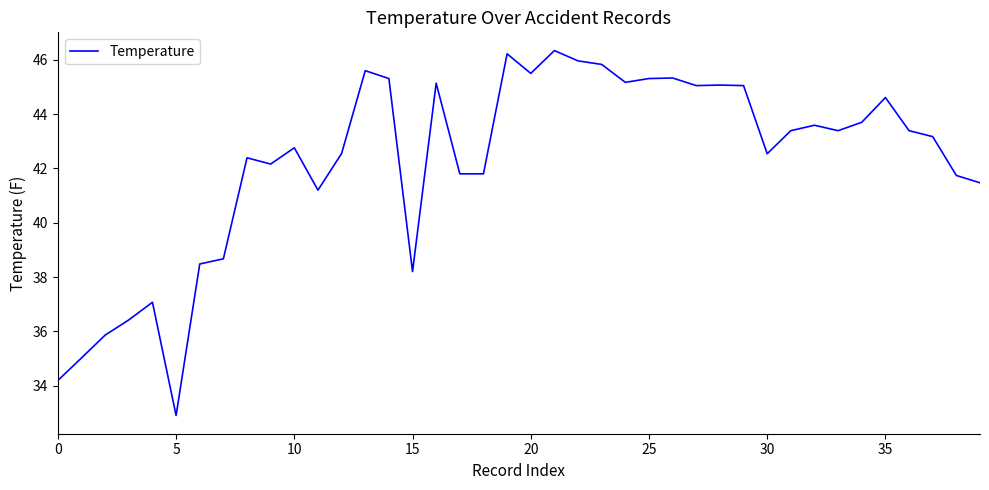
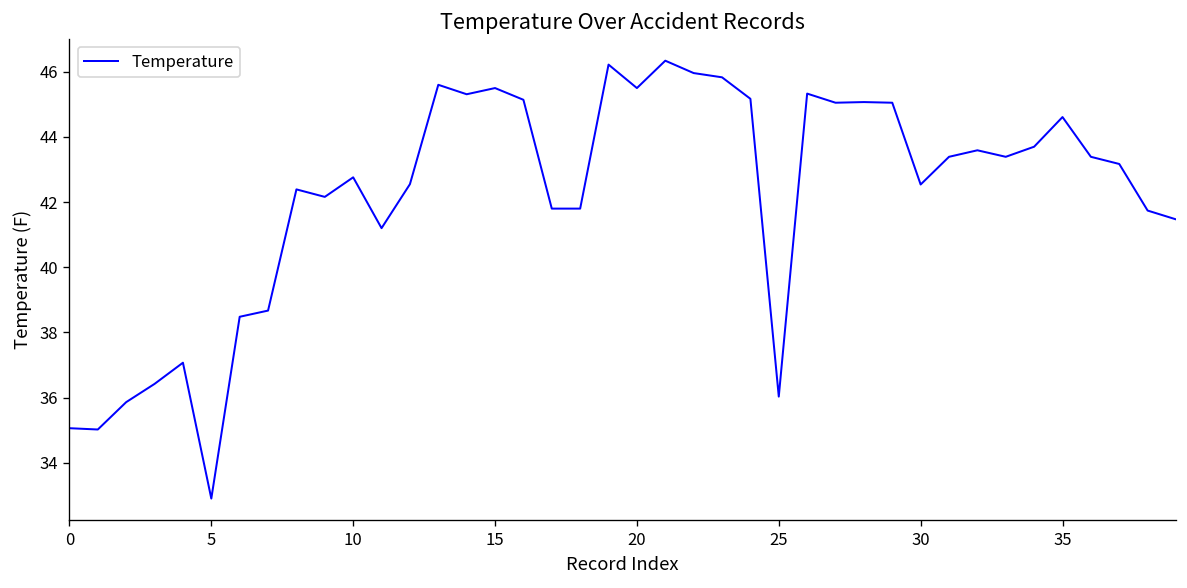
  {
-   "0": 34.2,
+   "0": 35.1,
    "5": 32.9,
    "10": 42.8,
-   "15": 38.2,
+   "15": 45.5,
    "20": 45.5,
-   "25": 45.3,
+   "25": 36.0,
    "30": 42.5,
    "35": 44.6
  }
